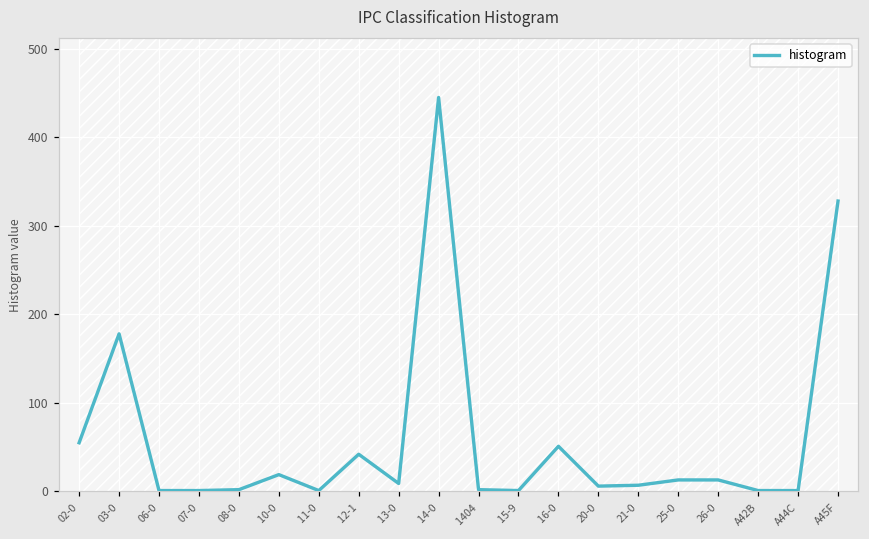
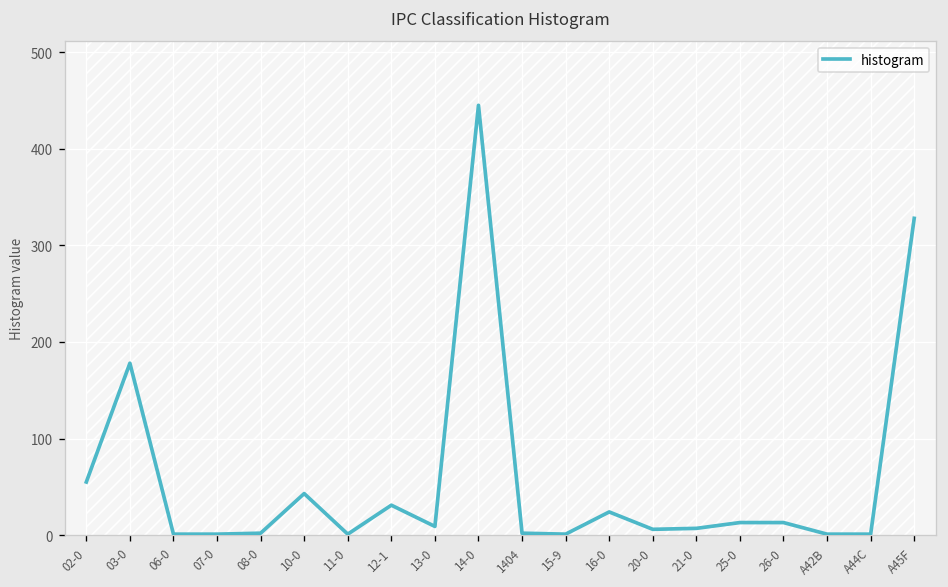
  {
    "histogram": {
      "02-0": 60,
      "03-0": 180,
      "06-0": 0,
      "07-0": 0,
      "08-0": 0,
-     "10-0": 20,
+     "10-0": 40,
      "11-0": 0,
-     "12-1": 40,
+     "12-1": 30,
      "13-0": 10,
      "14-0": 450,
      "1404": 0,
      "15-9": 0,
-     "16-0": 50,
+     "16-0": 20,
      "20-0": 10,
      "21-0": 10,
      "25-0": 10,
      "26-0": 10,
      "A42B": 0,
      "A44C": 0,
      "A45F": 330
    }
  }
